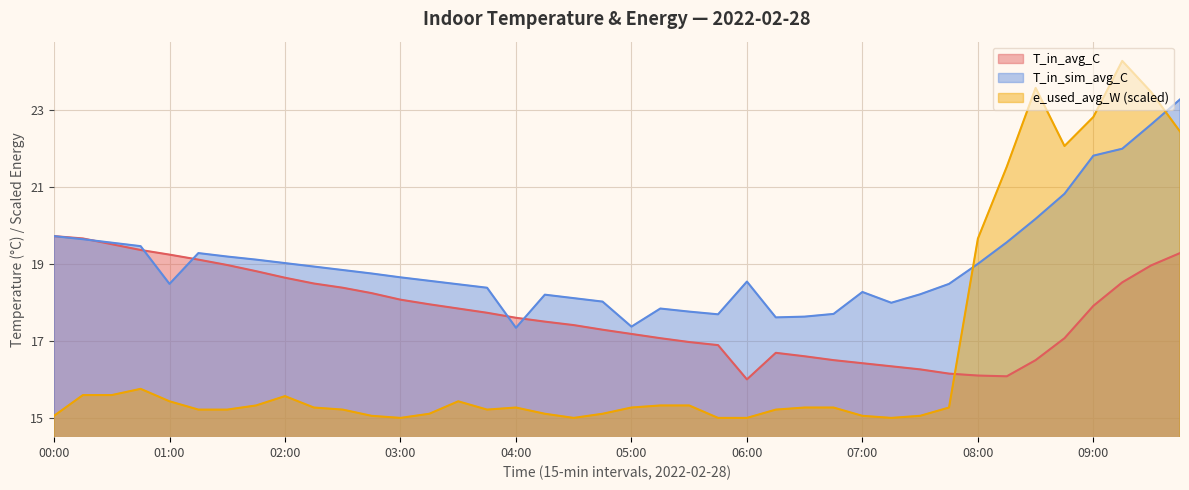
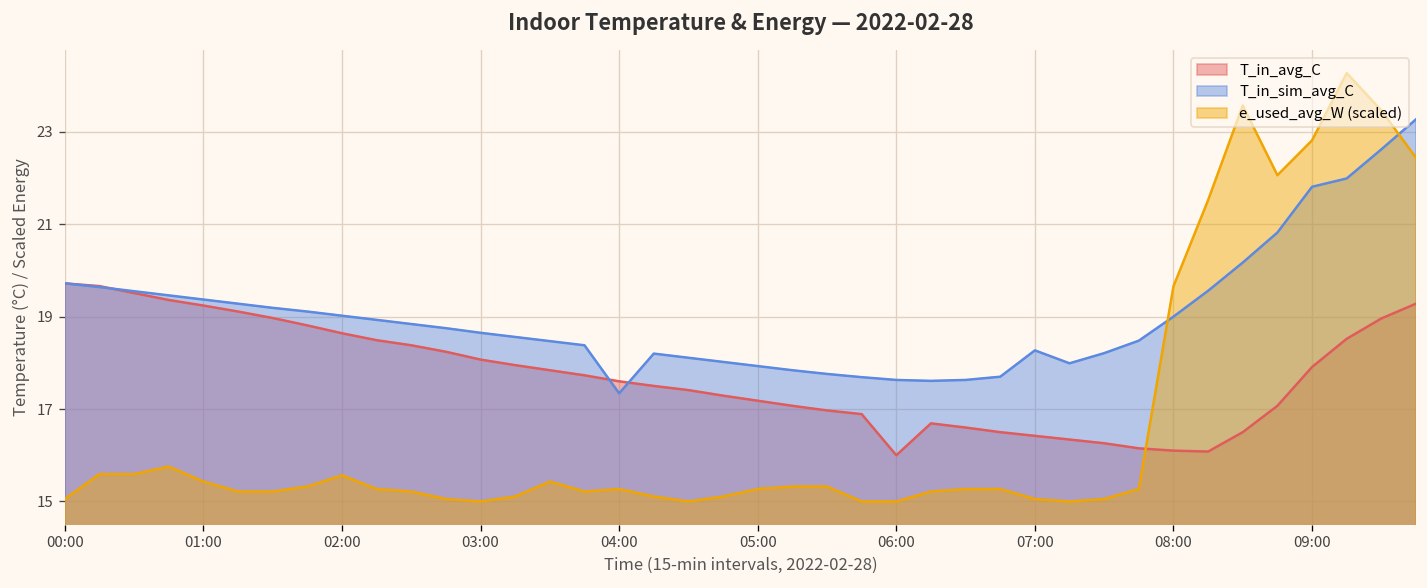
  {
    "T_in_avg_C": {
      "01:00": 19.2,
      "02:00": 18.6,
      "03:00": 18.1,
      "04:00": 17.6,
      "05:00": 17.2,
      "06:00": 16.0,
      "07:00": 16.4,
      "08:00": 16.1,
      "09:00": 17.9
    },
    "T_in_sim_avg_C": {
-     "01:00": 18.5,
+     "01:00": 19.4,
      "02:00": 19.0,
      "03:00": 18.7,
      "04:00": 17.3,
-     "05:00": 17.4,
-     "06:00": 18.5,
+     "05:00": 17.9,
+     "06:00": 17.6,
      "07:00": 18.3,
      "08:00": 19.0,
      "09:00": 21.8
    },
    "e_used_avg_W (scaled)": {
      "00:00": 15.1,
      "01:00": 15.4,
      "02:00": 15.6,
      "03:00": 15.0,
      "04:00": 15.3,
      "05:00": 15.3,
      "06:00": 15.0,
      "07:00": 15.1,
      "08:00": 19.7,
      "09:00": 22.8
    }
  }
